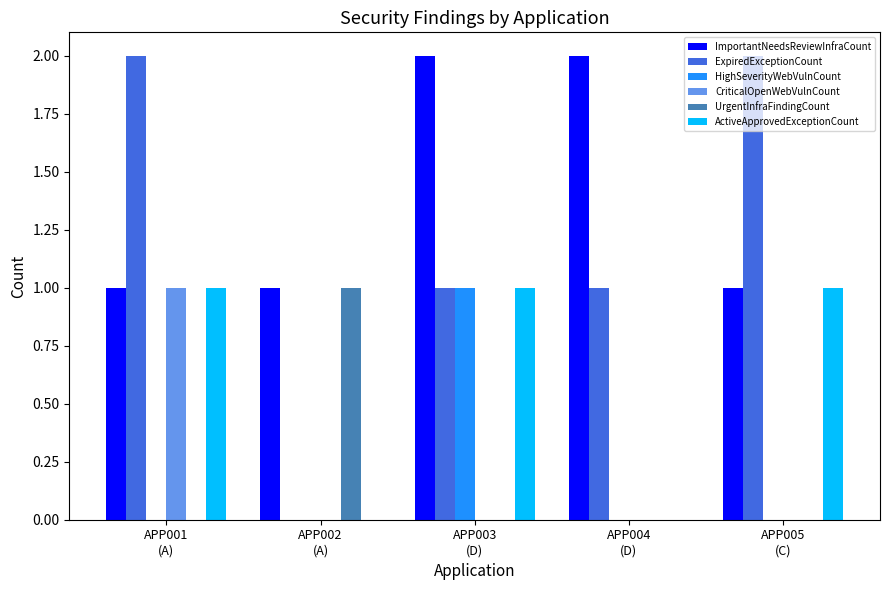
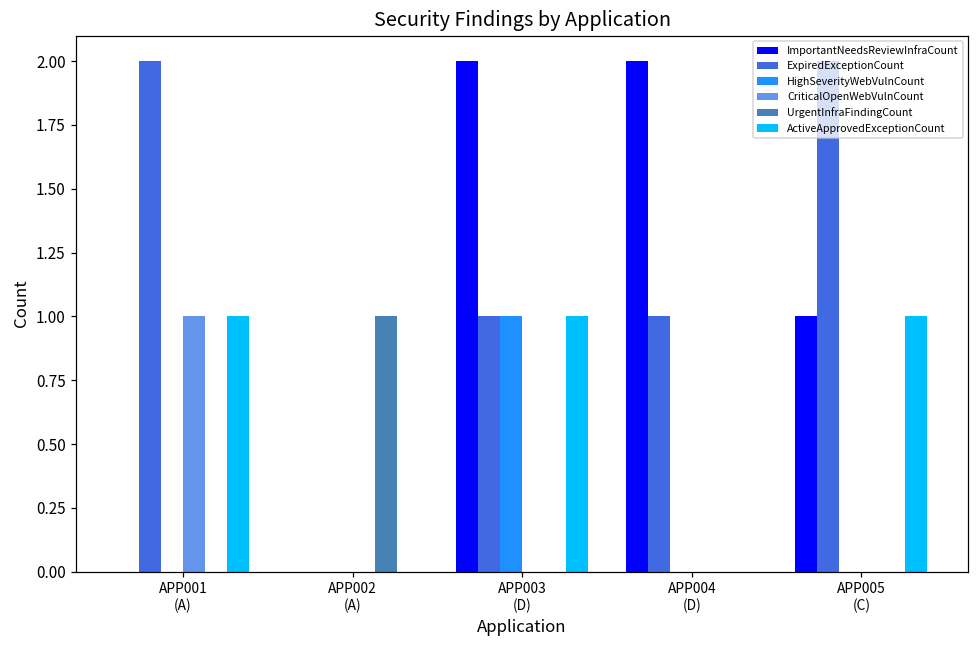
  {
    "ImportantNeedsReviewInfraCount": {
-     "APP001 (A)": 1,
-     "APP002 (A)": 1,
+     "APP001 (A)": 0,
+     "APP002 (A)": 0,
      "APP003 (D)": 2,
      "APP004 (D)": 2,
      "APP005 (C)": 1
    }
  }
